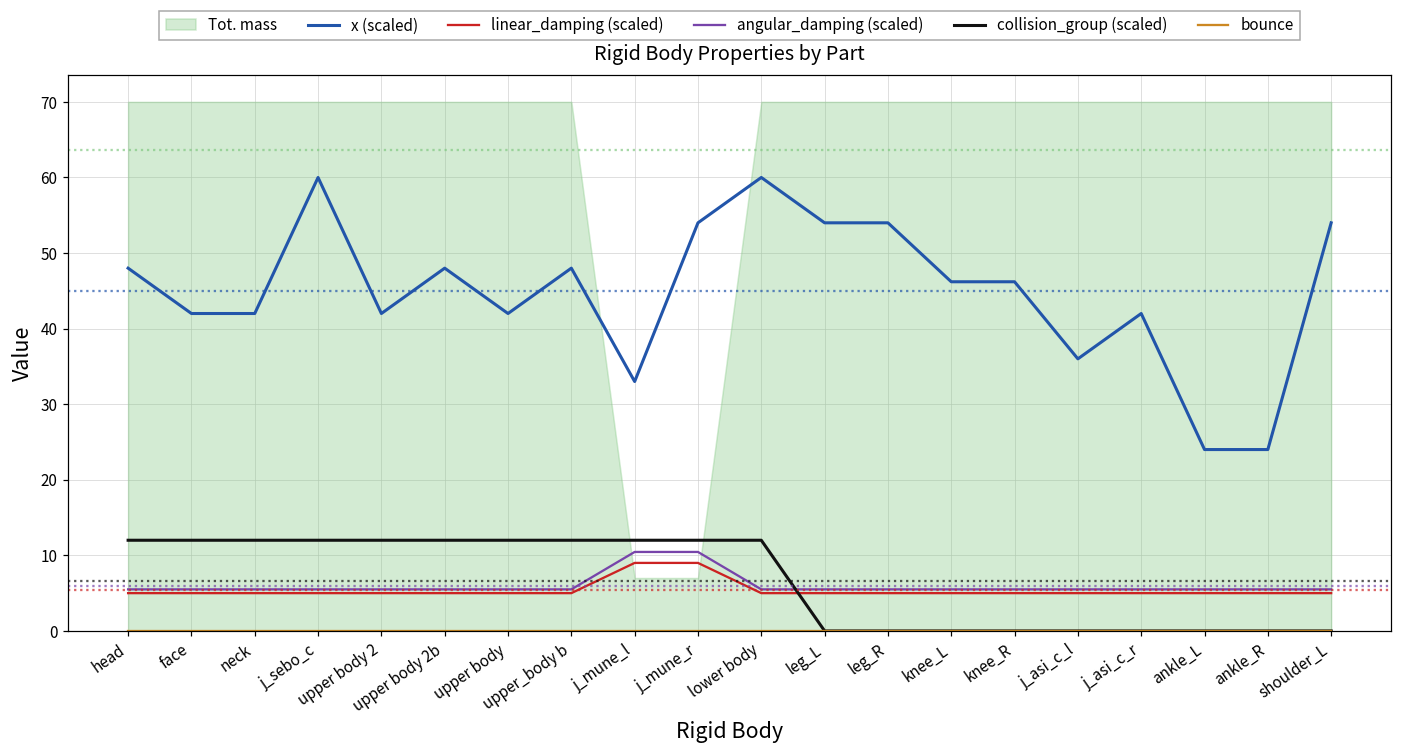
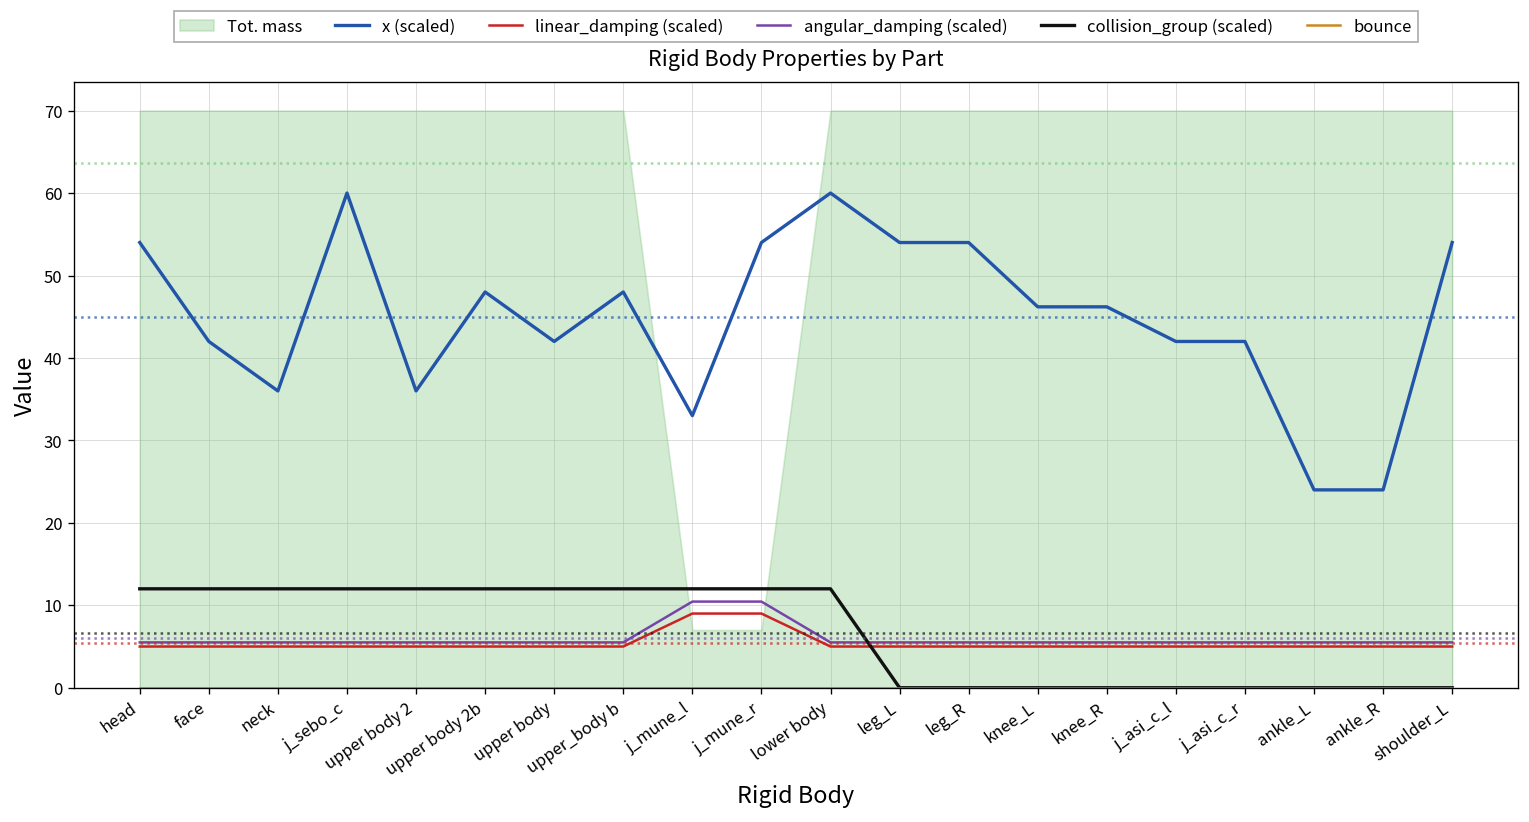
  {
    "x (scaled)": {
-     "head": 48,
+     "head": 54,
      "face": 42,
-     "neck": 42,
+     "neck": 36,
      "j_sebo_c": 60,
-     "upper body 2": 42,
+     "upper body 2": 36,
      "upper body 2b": 48,
      "upper body": 42,
      "upper_body b": 48,
      "j_mune_l": 33,
      "j_mune_r": 54,
      "lower body": 60,
      "leg_L": 54,
      "leg_R": 54,
      "knee_L": 46,
      "knee_R": 46,
-     "j_asi_c_l": 36,
+     "j_asi_c_l": 42,
      "j_asi_c_r": 42,
      "ankle_L": 24,
      "ankle_R": 24,
      "shoulder_L": 54
    },
    "Tot. mass": {
      "head": 70,
      "face": 70,
      "neck": 70,
      "j_sebo_c": 70,
      "upper body 2": 70,
      "upper body 2b": 70,
      "upper body": 70,
      "upper_body b": 70,
      "j_mune_l": 7,
      "j_mune_r": 7,
      "lower body": 70,
      "leg_L": 70,
      "leg_R": 70,
      "knee_L": 70,
      "knee_R": 70,
      "j_asi_c_l": 70,
      "j_asi_c_r": 70,
      "ankle_L": 70,
      "ankle_R": 70,
      "shoulder_L": 70
    },
    "linear_damping (scaled)": {
      "head": 5,
      "face": 5,
      "neck": 5,
      "j_sebo_c": 5,
      "upper body 2": 5,
      "upper body 2b": 5,
      "upper body": 5,
      "upper_body b": 5,
      "j_mune_l": 9,
      "j_mune_r": 9,
      "lower body": 5,
      "leg_L": 5,
      "leg_R": 5,
      "knee_L": 5,
      "knee_R": 5,
      "j_asi_c_l": 5,
      "j_asi_c_r": 5,
      "ankle_L": 5,
      "ankle_R": 5,
      "shoulder_L": 5
    },
    "angular_damping (scaled)": {
      "head": 6,
      "face": 6,
      "neck": 6,
      "j_sebo_c": 6,
      "upper body 2": 6,
      "upper body 2b": 6,
      "upper body": 6,
      "upper_body b": 6,
      "j_mune_l": 10,
      "j_mune_r": 10,
      "lower body": 6,
      "leg_L": 6,
      "leg_R": 6,
      "knee_L": 6,
      "knee_R": 6,
      "j_asi_c_l": 6,
      "j_asi_c_r": 6,
      "ankle_L": 6,
      "ankle_R": 6,
      "shoulder_L": 6
    },
    "collision_group (scaled)": {
      "head": 12,
      "face": 12,
      "neck": 12,
      "j_sebo_c": 12,
      "upper body 2": 12,
      "upper body 2b": 12,
      "upper body": 12,
      "upper_body b": 12,
      "j_mune_l": 12,
      "j_mune_r": 12,
      "lower body": 12
    },
    "bounce": {
      "head": 0,
      "face": 0,
      "neck": 0,
      "j_sebo_c": 0,
      "upper body 2": 0,
      "upper body 2b": 0,
      "upper body": 0,
      "upper_body b": 0,
      "j_mune_l": 0,
      "j_mune_r": 0,
      "lower body": 0
    }
  }
